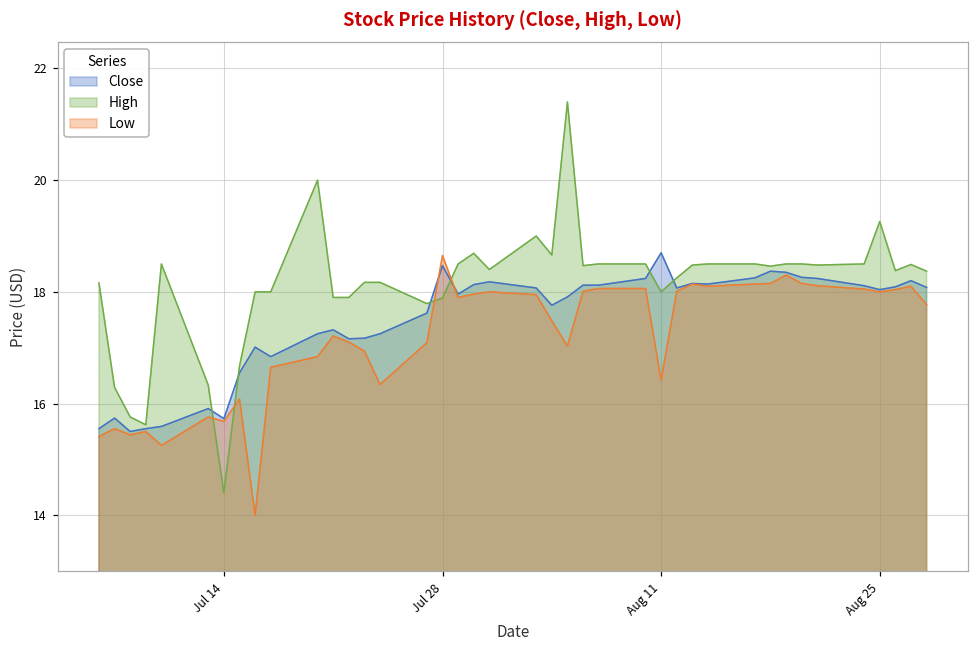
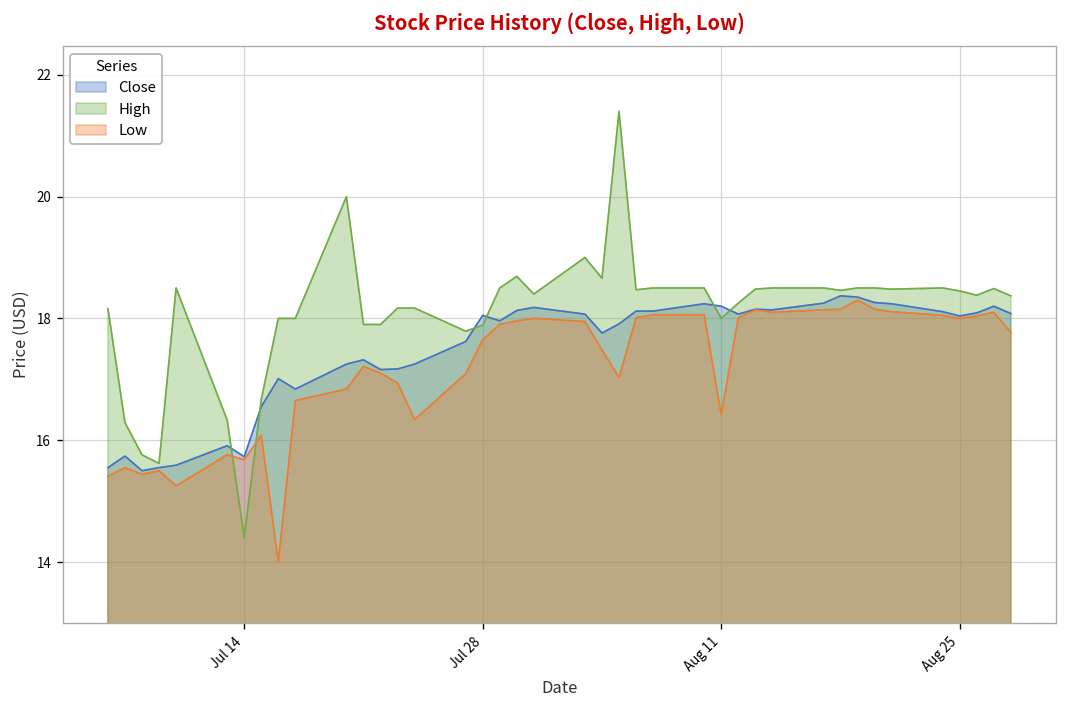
  {
    "Close": {
-     "Jul 28": 18.5,
-     "Aug 11": 18.7
+     "Jul 28": 18.1,
+     "Aug 11": 18.2
    },
    "High": {
      "Jul 14": 14.4,
      "Jul 28": 17.9,
      "Aug 11": 18.0,
-     "Aug 25": 19.3
+     "Aug 25": 18.5
    },
    "Low": {
-     "Jul 28": 18.7,
+     "Jul 28": 17.7,
      "Aug 11": 16.4
    }
  }
